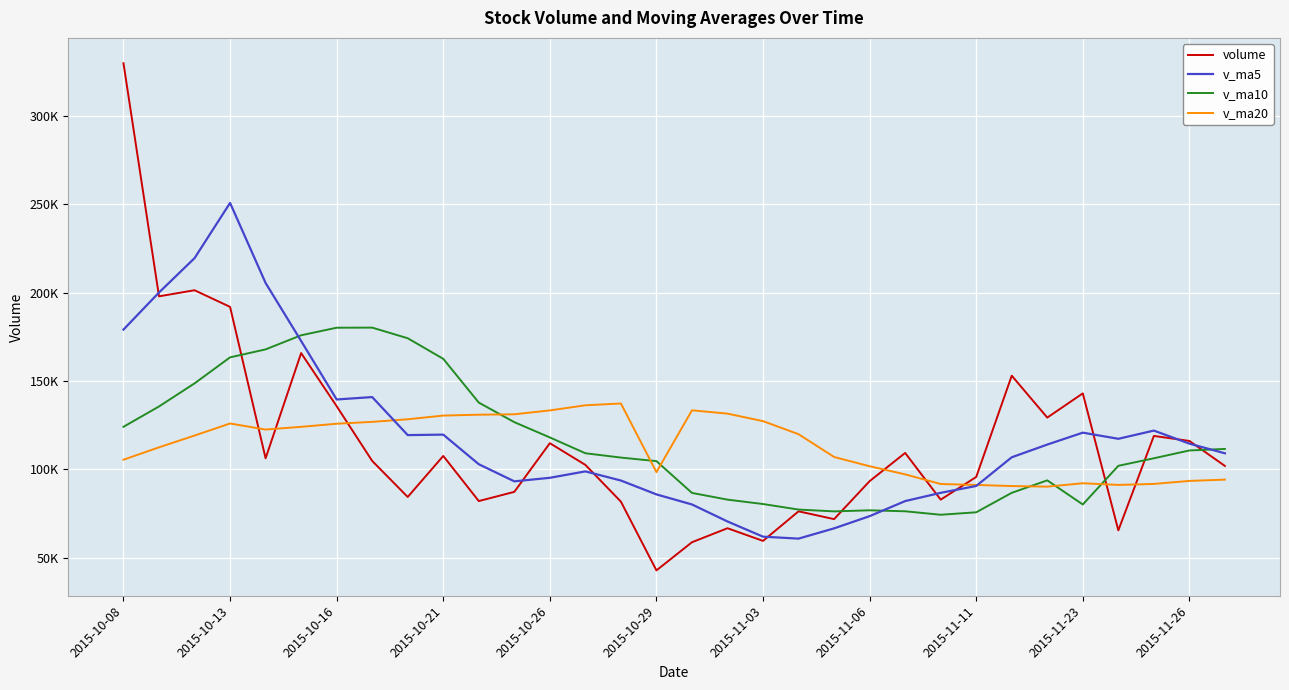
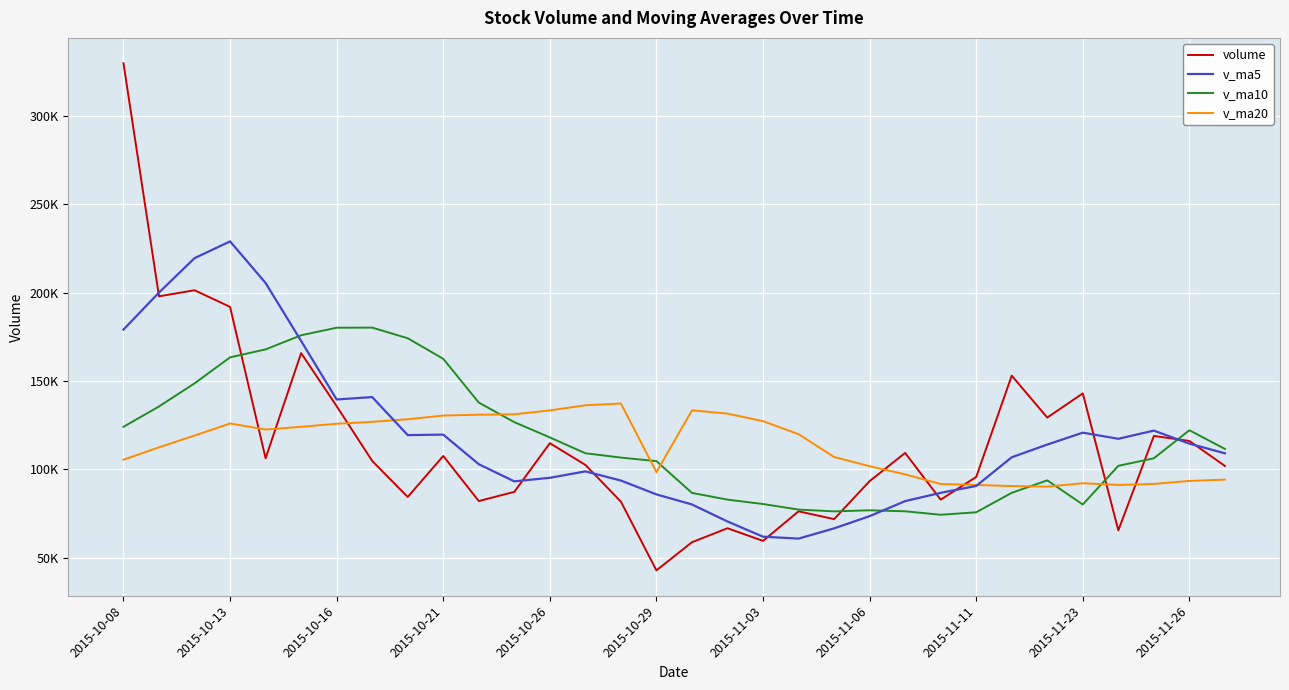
  {
    "volume": {
      "2015-10-08": 330000,
      "2015-10-13": 192000,
      "2015-10-16": 136000,
      "2015-10-21": 108000,
      "2015-10-26": 115000,
      "2015-10-29": 43000,
      "2015-11-03": 60000,
      "2015-11-06": 93000,
      "2015-11-11": 96000,
      "2015-11-23": 143000,
      "2015-11-26": 116000
    },
    "v_ma5": {
      "2015-10-08": 179000,
-     "2015-10-13": 251000,
+     "2015-10-13": 229000,
      "2015-10-16": 140000,
      "2015-10-21": 120000,
      "2015-10-26": 95000,
      "2015-10-29": 86000,
      "2015-11-03": 62000,
      "2015-11-06": 74000,
      "2015-11-23": 121000,
      "2015-11-26": 115000
    },
    "v_ma10": {
      "2015-10-08": 124000,
      "2015-10-13": 163000,
      "2015-10-16": 180000,
      "2015-10-21": 163000,
      "2015-10-26": 118000,
      "2015-10-29": 105000,
      "2015-11-03": 80000,
      "2015-11-06": 77000,
      "2015-11-11": 76000,
      "2015-11-23": 80000,
-     "2015-11-26": 111000
+     "2015-11-26": 122000
    },
    "v_ma20": {
      "2015-10-08": 106000,
      "2015-10-13": 126000,
      "2015-10-16": 126000,
      "2015-10-21": 130000,
      "2015-10-26": 133000,
      "2015-10-29": 98000,
      "2015-11-03": 127000,
      "2015-11-06": 102000,
      "2015-11-23": 92000,
      "2015-11-26": 94000
    }
  }
